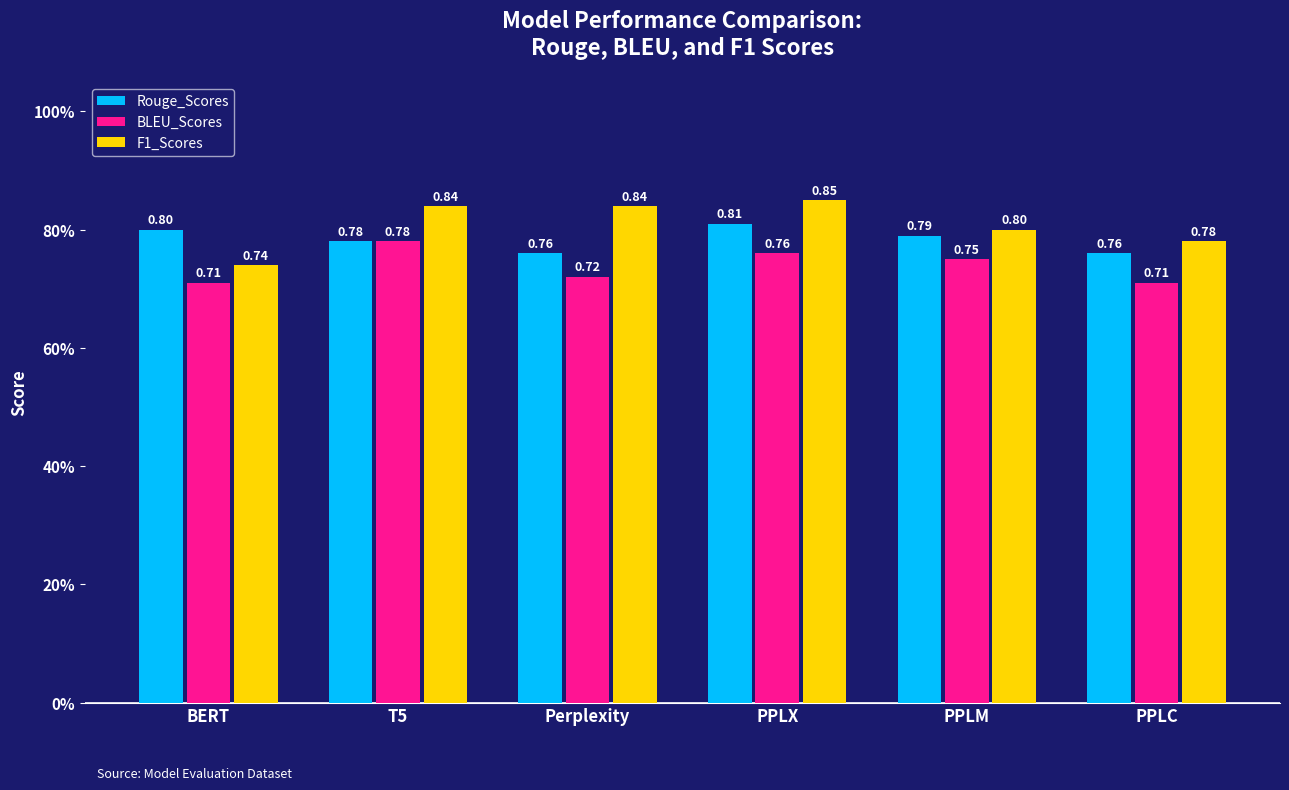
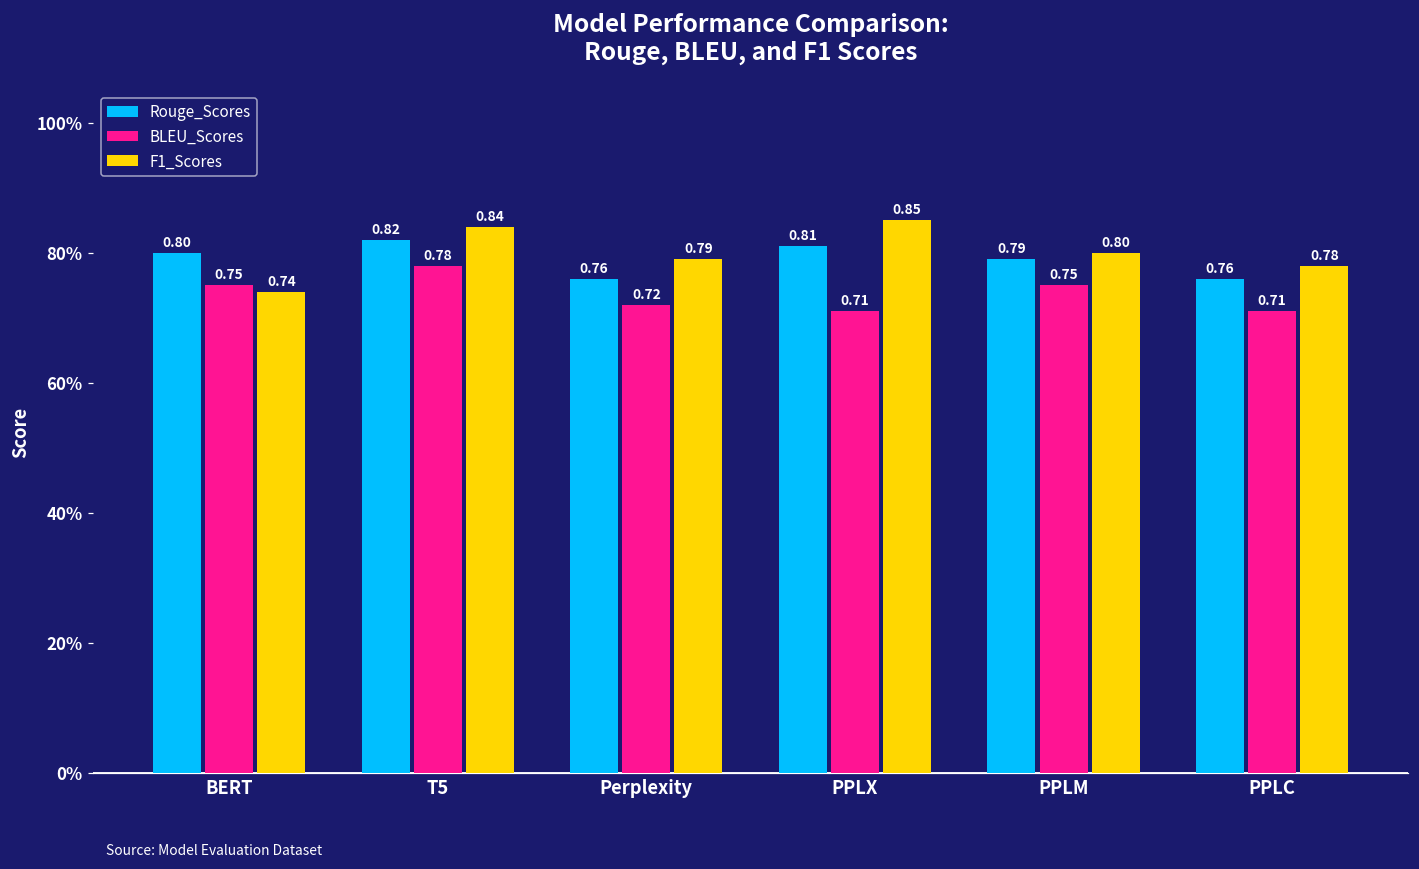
  {
    "Rouge_Scores": {
      "BERT": 0.80,
-     "T5": 0.78,
+     "T5": 0.82,
      "Perplexity": 0.76,
      "PPLX": 0.81,
      "PPLM": 0.79,
      "PPLC": 0.76
    },
    "BLEU_Scores": {
-     "BERT": 0.71,
+     "BERT": 0.75,
      "T5": 0.78,
      "Perplexity": 0.72,
-     "PPLX": 0.76,
+     "PPLX": 0.71,
      "PPLM": 0.75,
      "PPLC": 0.71
    },
    "F1_Scores": {
      "BERT": 0.74,
      "T5": 0.84,
-     "Perplexity": 0.84,
+     "Perplexity": 0.79,
      "PPLX": 0.85,
      "PPLM": 0.80,
      "PPLC": 0.78
    }
  }
